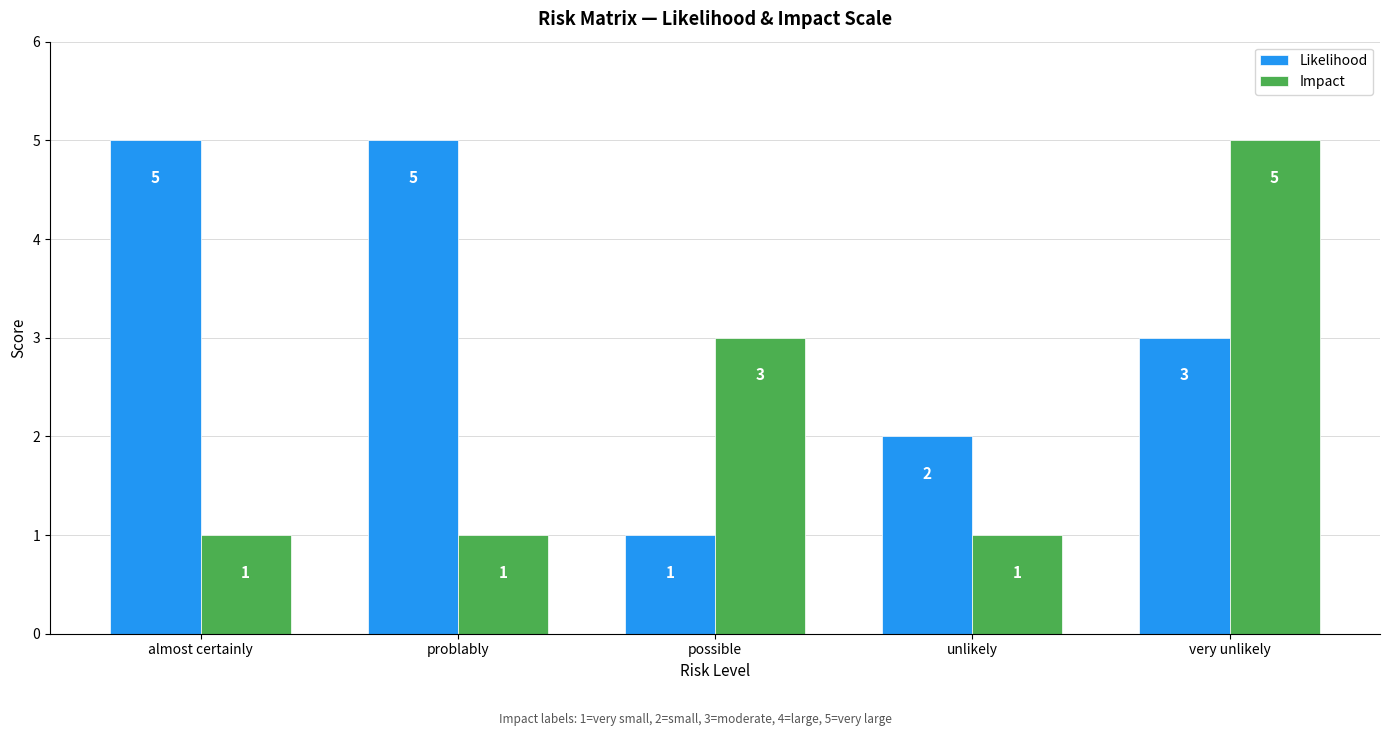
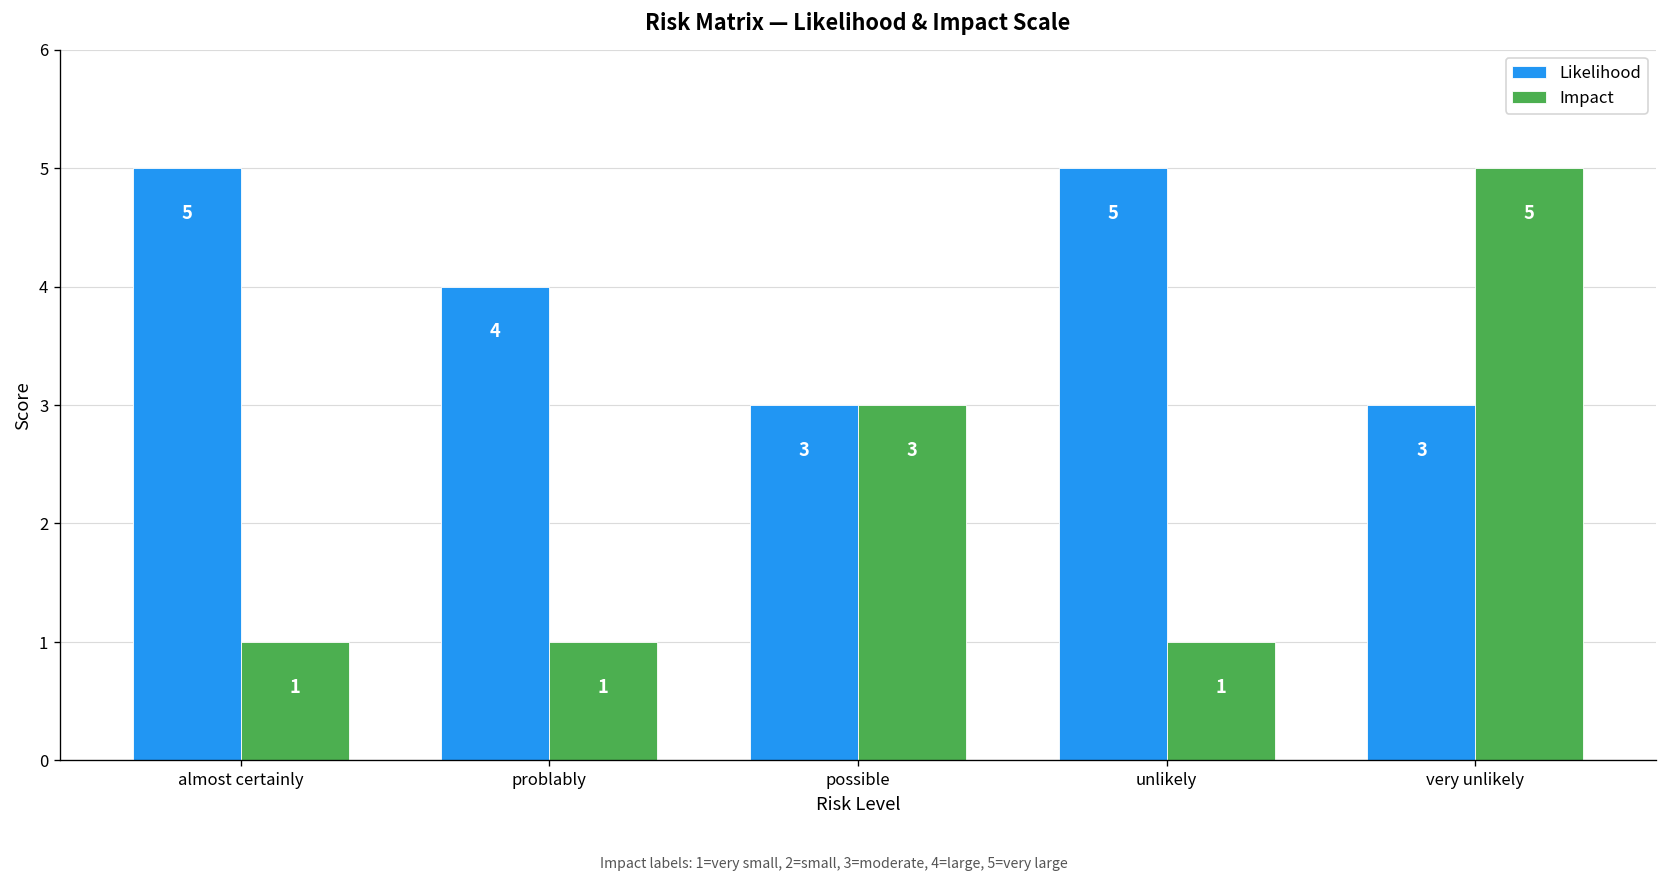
  {
    "Likelihood": {
      "almost certainly": 5,
-     "problably": 5,
-     "possible": 1,
-     "unlikely": 2,
+     "problably": 4,
+     "possible": 3,
+     "unlikely": 5,
      "very unlikely": 3
    },
    "Impact": {
      "almost certainly": 1,
      "problably": 1,
      "possible": 3,
      "unlikely": 1,
      "very unlikely": 5
    }
  }
